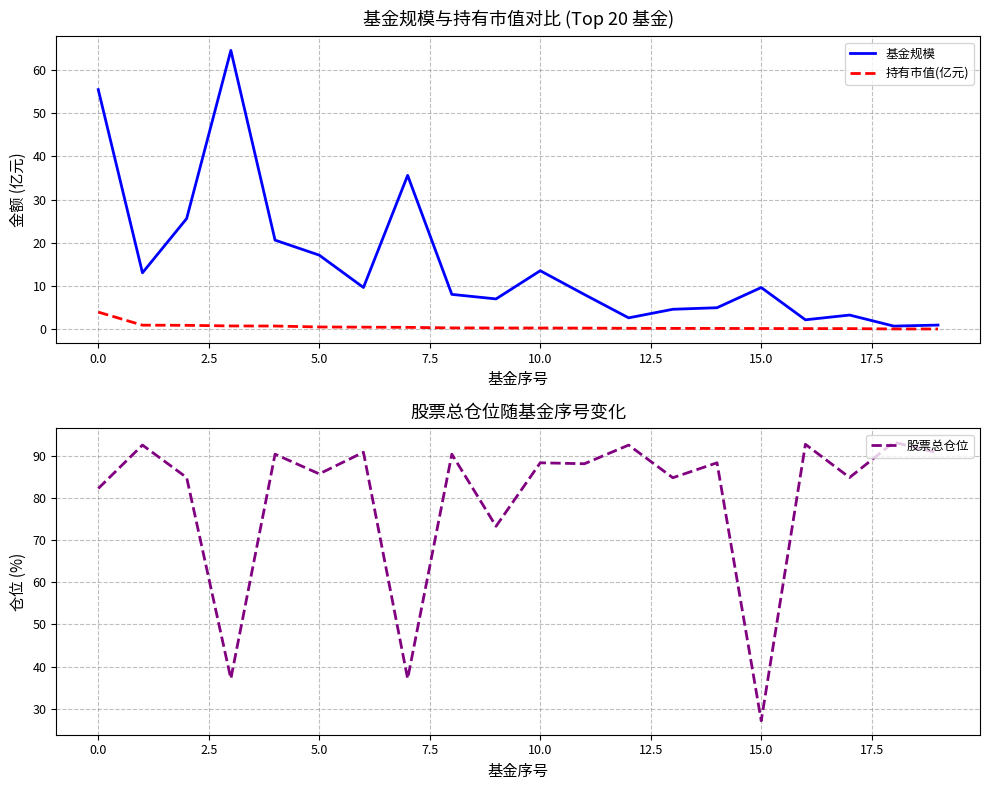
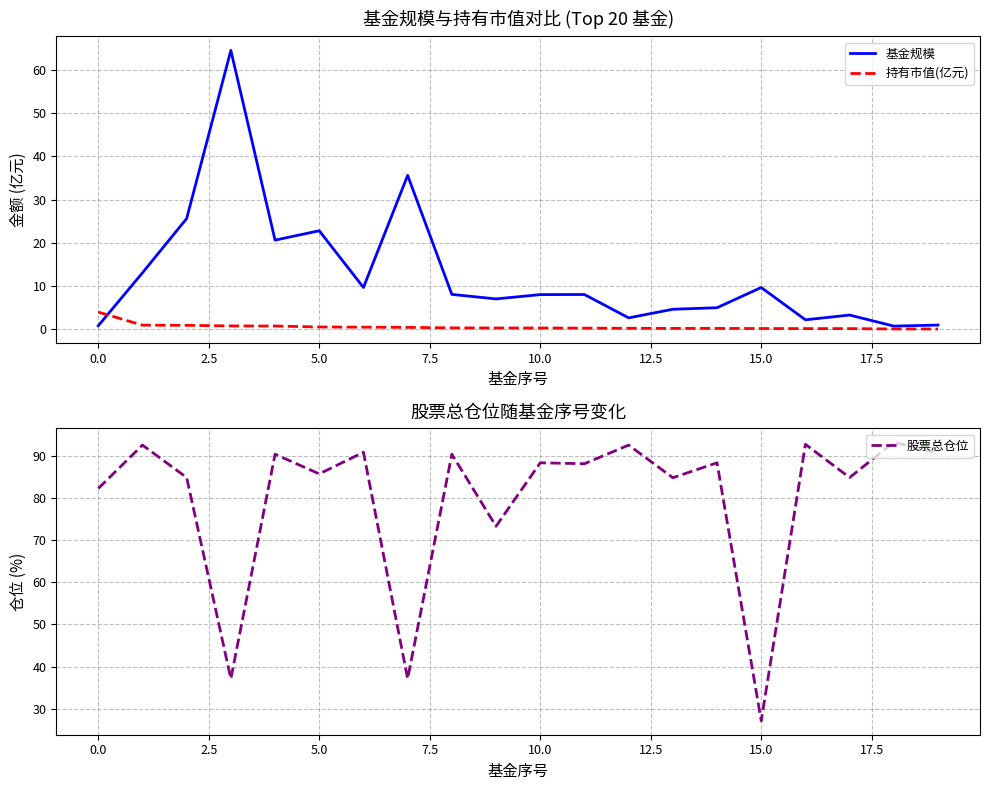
  {
    "基金规模与持有市值对比 (Top 20 基金)": {
      "基金规模": {
-       "0.0": 55,
-       "5.0": 17,
-       "10.0": 14,
+       "0.0": 1,
+       "5.0": 23,
+       "10.0": 8,
        "15.0": 10
      },
      "持有市值(亿元)": {
        "0.0": 4,
        "5.0": 0,
        "10.0": 0,
        "15.0": 0
      }
    },
    "股票总仓位随基金序号变化": {
      "0.0": 82,
      "5.0": 86,
      "10.0": 88,
      "15.0": 27
    }
  }
